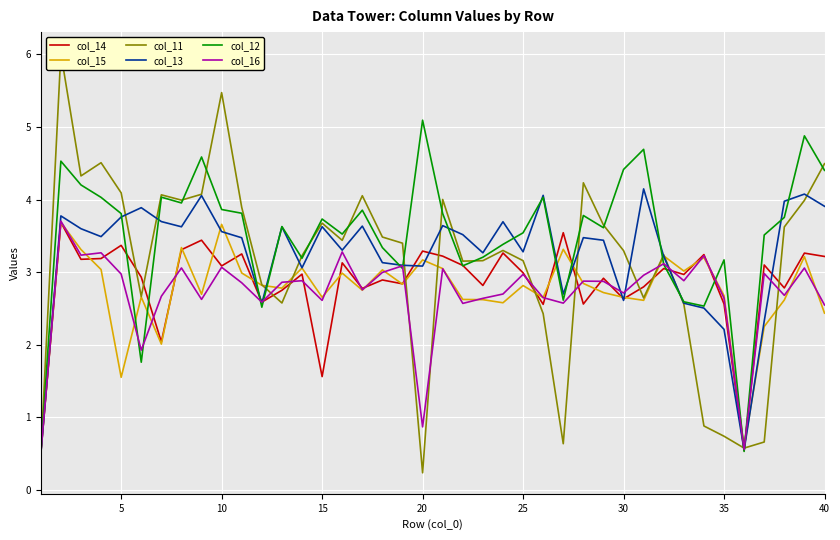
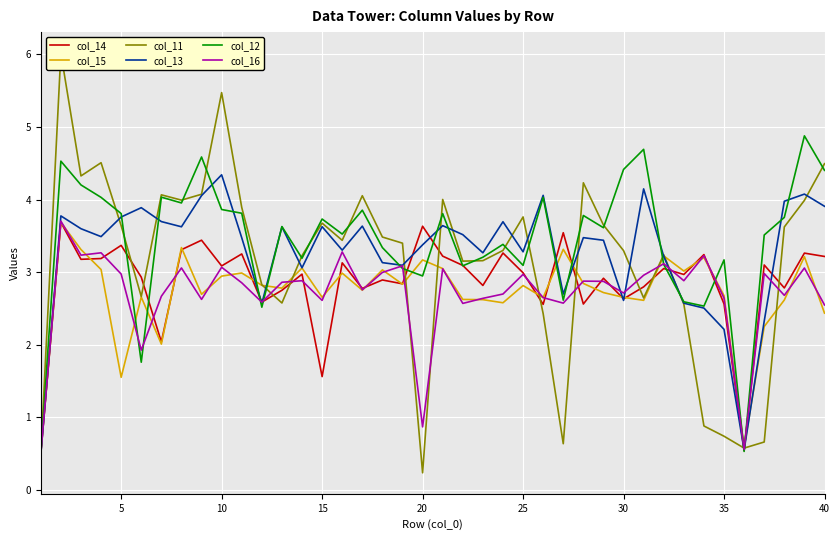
  {
    "col_14": {
      "5": 3.4,
      "15": 1.6,
-     "20": 3.3,
+     "20": 3.6,
      "35": 2.6,
      "40": 3.2
    },
    "col_15": {
      "5": 1.6,
-     "10": 3.7,
+     "10": 2.9,
      "15": 2.7,
      "20": 3.2,
      "25": 2.8,
      "40": 2.4
    },
    "col_11": {
-     "5": 4.1,
+     "5": 3.6,
      "10": 5.5,
      "15": 3.7,
      "20": 0.2,
-     "25": 3.2,
+     "25": 3.8,
      "30": 3.3,
      "35": 0.7,
      "40": 4.5
    },
    "col_13": {
      "5": 3.8,
-     "10": 3.6,
+     "10": 4.3,
      "15": 3.6,
-     "20": 3.1,
+     "20": 3.4,
      "25": 3.3,
      "35": 2.2,
      "40": 3.9
    },
    "col_12": {
      "5": 3.8,
      "10": 3.9,
      "15": 3.7,
-     "20": 5.1,
-     "25": 3.5,
+     "20": 2.9,
+     "25": 3.1,
      "30": 4.4,
      "35": 3.2,
      "40": 4.4
    },
    "col_16": {
      "5": 3.0,
      "15": 2.6,
      "20": 0.9,
      "30": 2.7,
      "40": 2.5
    }
  }
